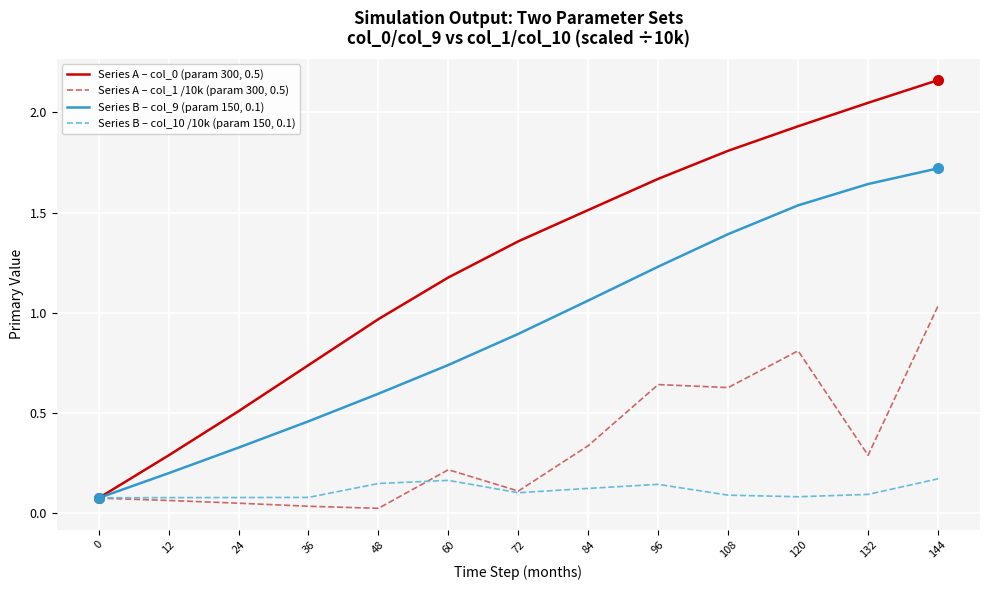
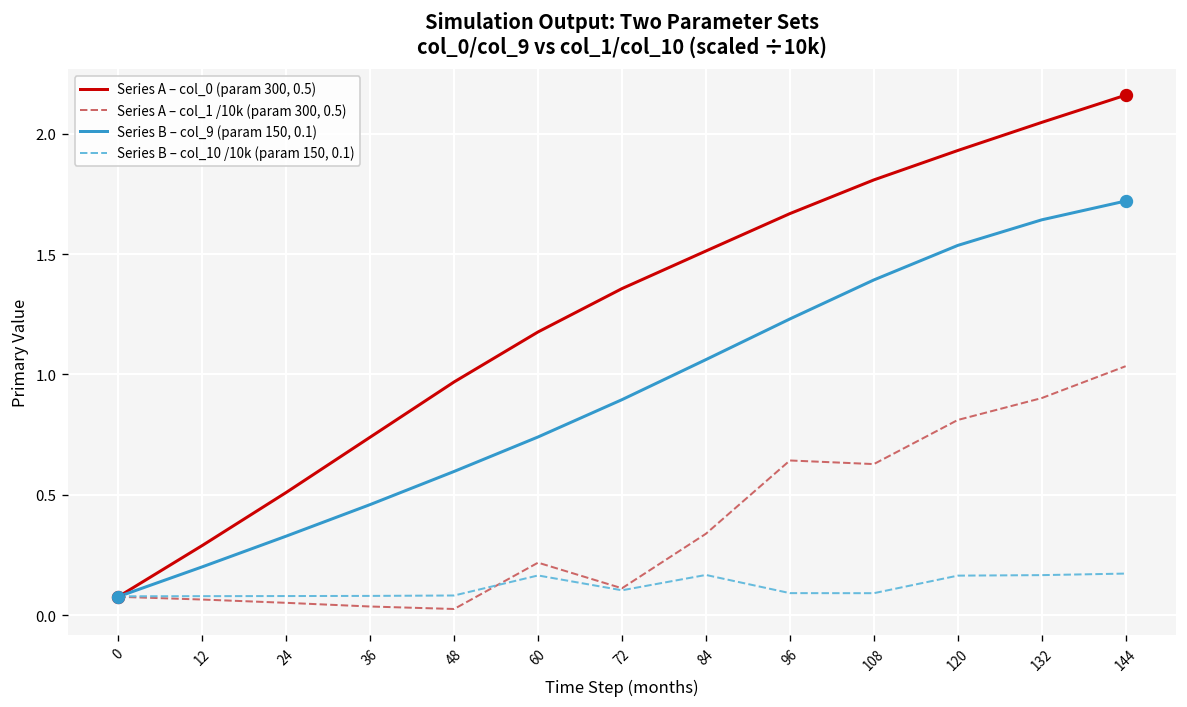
  {
    "Series A – col_1 /10k (param 300, 0.5)": {
      "12": 0.06,
      "24": 0.05,
      "36": 0.04,
      "48": 0.03,
      "60": 0.22,
      "84": 0.34,
      "96": 0.64,
      "108": 0.63,
      "120": 0.81,
-     "132": 0.29,
+     "132": 0.90,
      "144": 1.03
    },
    "Series B – col_10 /10k (param 150, 0.1)": {
      "12": 0.08,
      "24": 0.08,
      "36": 0.08,
-     "48": 0.15,
+     "48": 0.08,
      "60": 0.16,
-     "84": 0.12,
-     "96": 0.15,
+     "84": 0.17,
+     "96": 0.09,
      "108": 0.09,
-     "120": 0.08,
-     "132": 0.10,
+     "120": 0.16,
+     "132": 0.17,
      "144": 0.17
    }
  }
